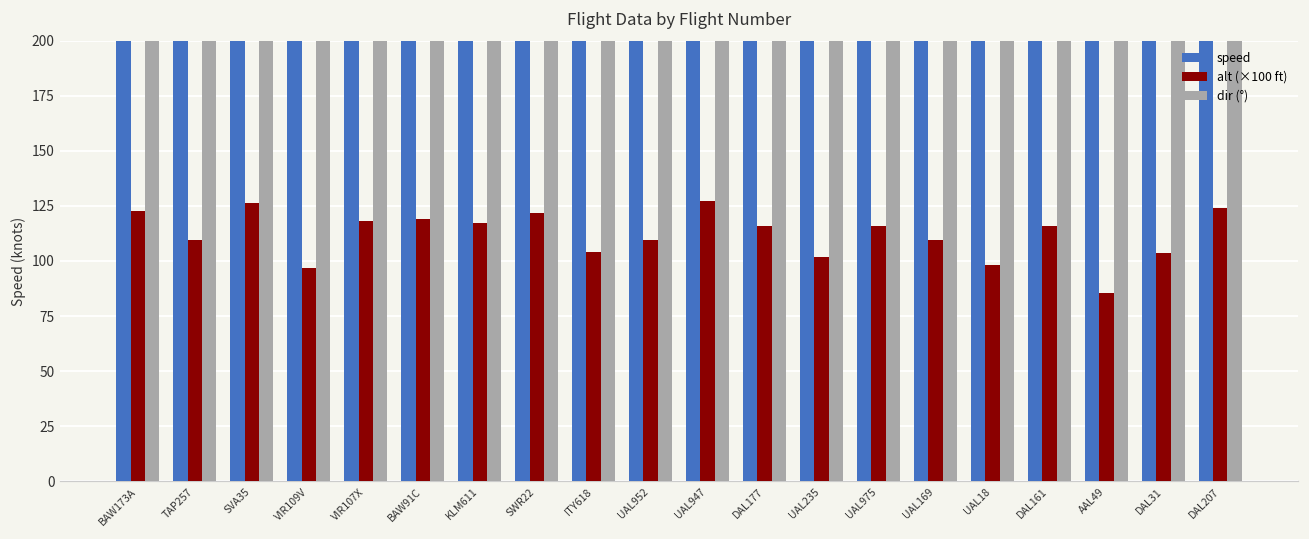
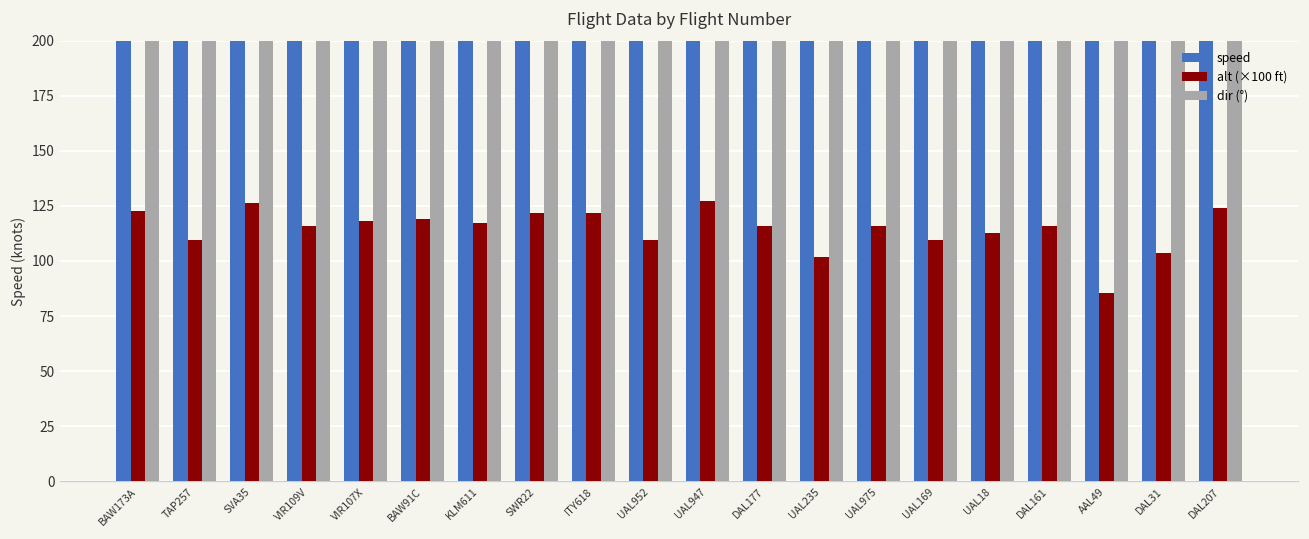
  {
    "alt (×100 ft)": {
      "BAW173A": 123,
      "TAP257": 110,
      "SVA35": 126,
-     "VIR109V": 97,
+     "VIR109V": 116,
      "VIR107X": 118,
      "BAW91C": 119,
      "KLM611": 117,
      "SWR22": 122,
-     "ITY618": 104,
+     "ITY618": 122,
      "UAL952": 110,
      "UAL947": 127,
      "DAL177": 116,
      "UAL235": 102,
      "UAL975": 116,
      "UAL169": 110,
-     "UAL18": 98,
+     "UAL18": 113,
      "DAL161": 116,
      "AAL49": 85,
      "DAL31": 104,
      "DAL207": 124
    }
  }
